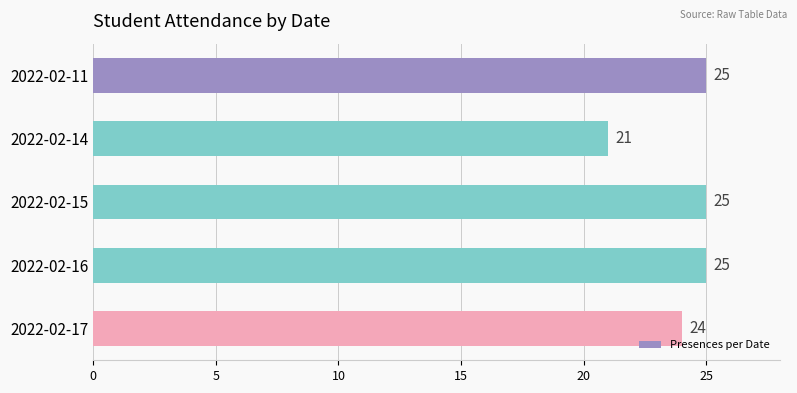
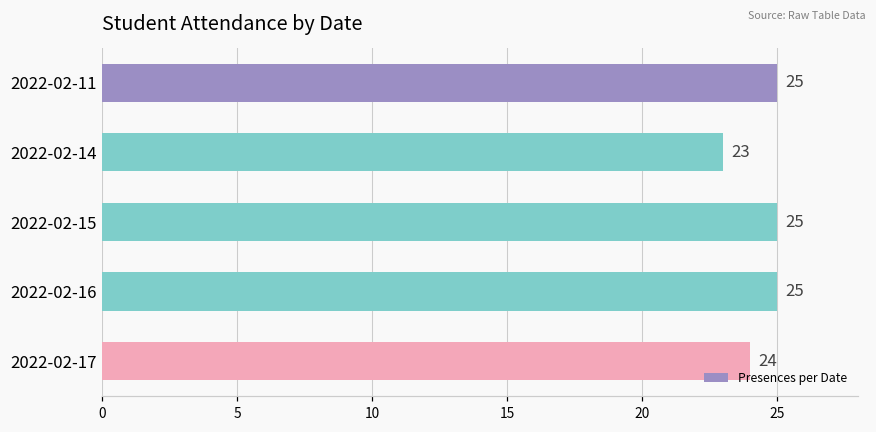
  {
    "2022-02-11": 25,
-   "2022-02-14": 21,
+   "2022-02-14": 23,
    "2022-02-15": 25,
    "2022-02-16": 25,
    "2022-02-17": 24
  }
